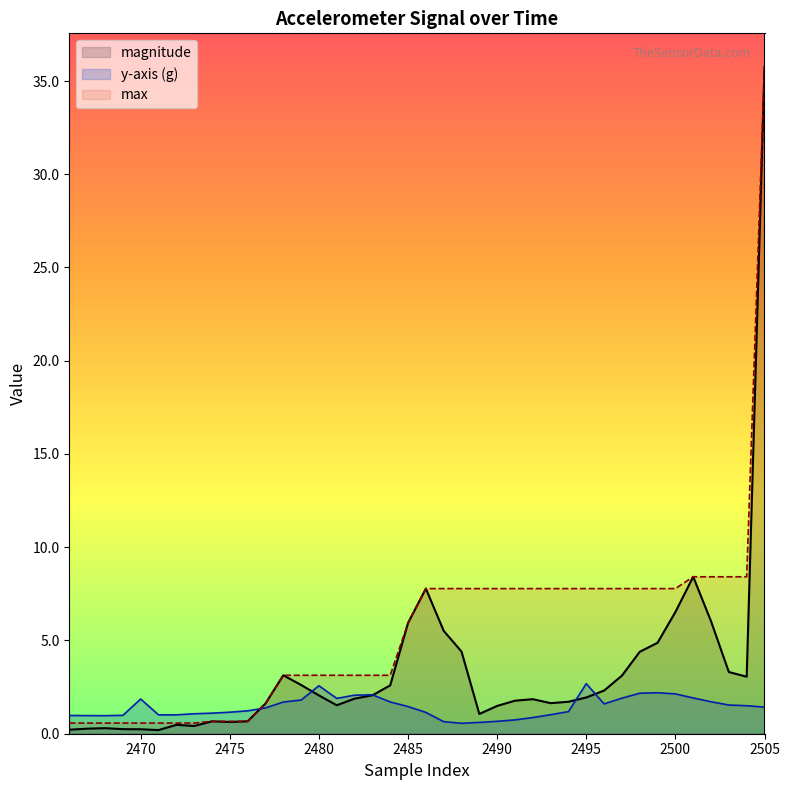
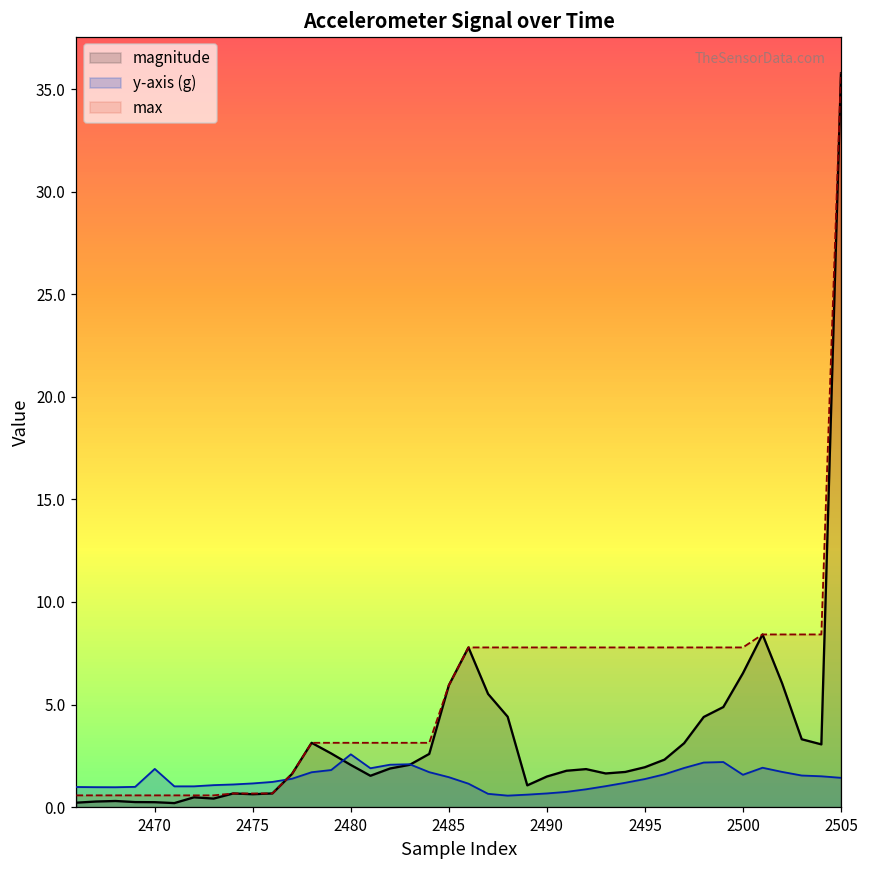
  {
    "y-axis (g)": {
      "2470": 1.9,
      "2475": 1.2,
      "2480": 2.6,
      "2485": 1.5,
      "2490": 0.7,
-     "2495": 2.7,
-     "2500": 2.1,
+     "2495": 1.4,
+     "2500": 1.6,
      "2505": 1.4
    }
  }
